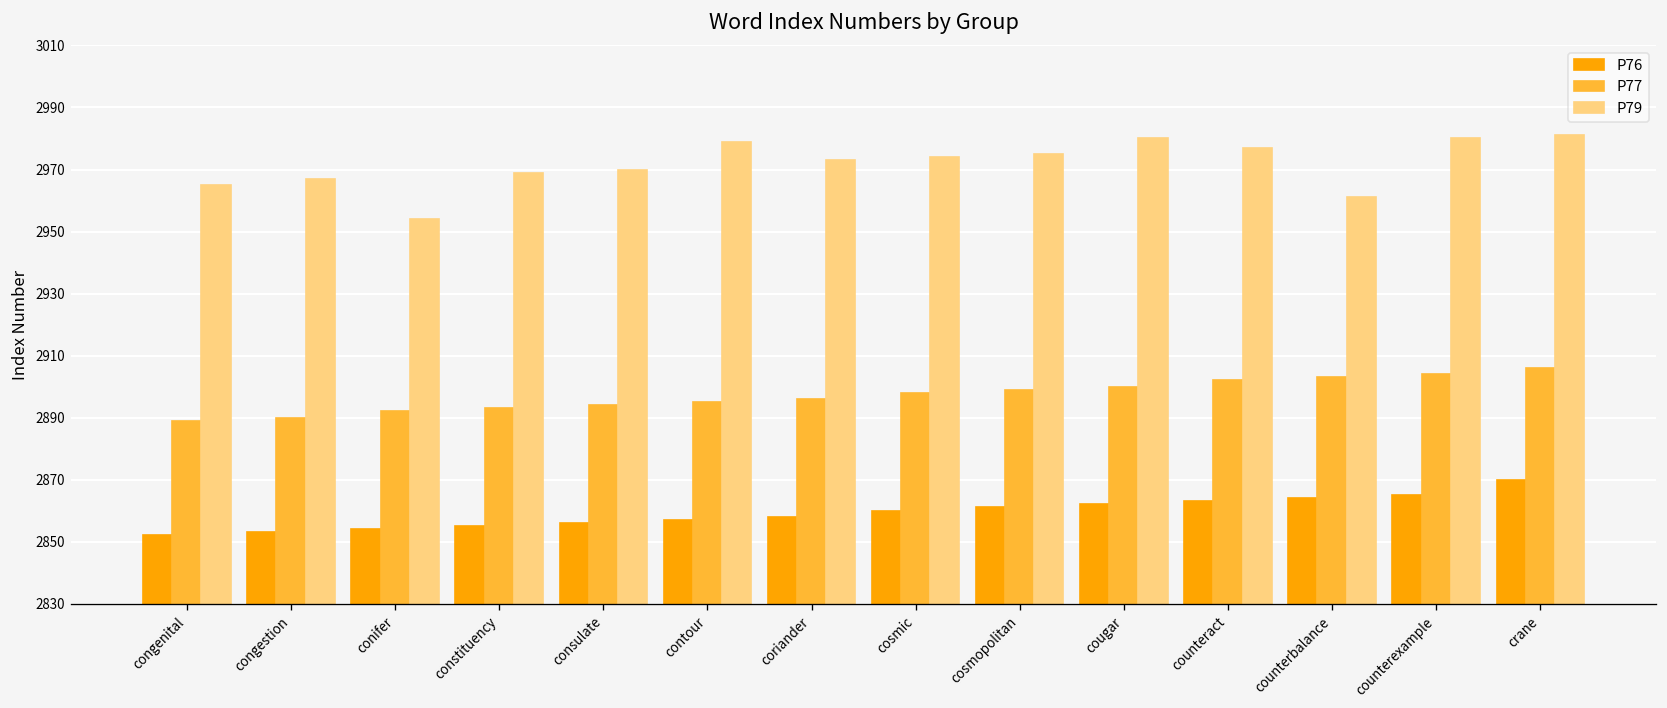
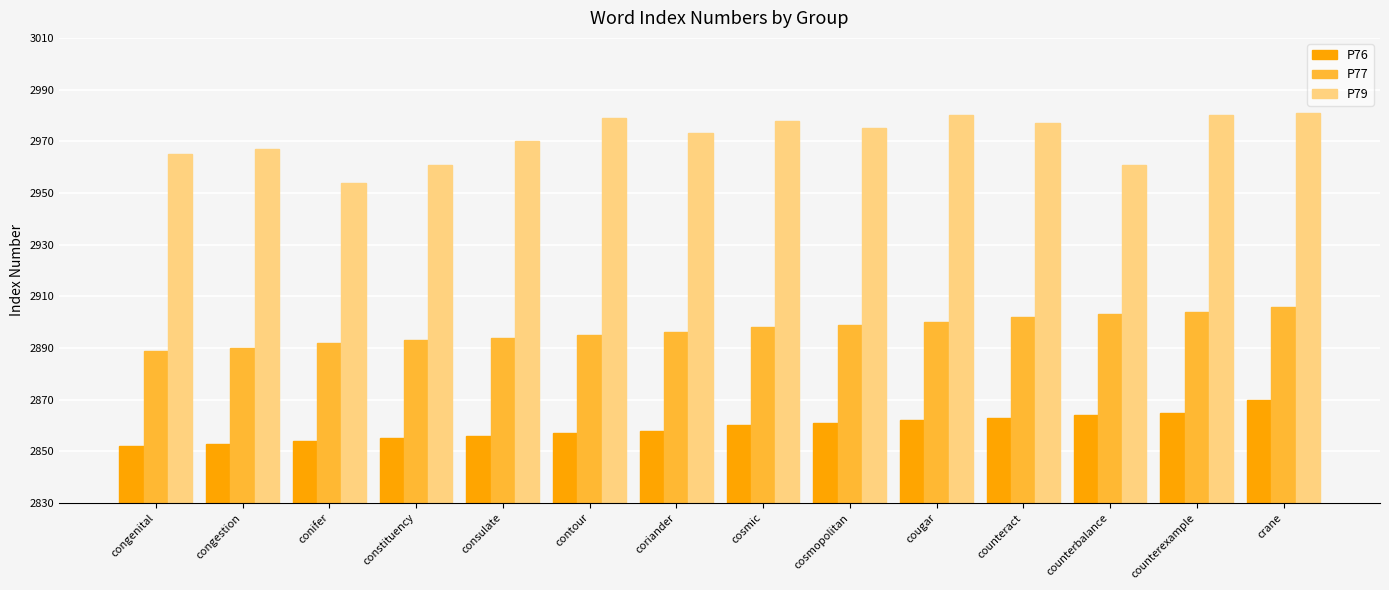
  {
    "P79": {
      "congenital": 2965,
      "congestion": 2967,
      "conifer": 2954,
-     "constituency": 2969,
+     "constituency": 2961,
      "consulate": 2970,
      "contour": 2979,
      "coriander": 2973,
-     "cosmic": 2974,
+     "cosmic": 2978,
      "cosmopolitan": 2975,
      "cougar": 2980,
      "counteract": 2977,
      "counterbalance": 2961,
      "counterexample": 2980,
      "crane": 2981
    }
  }
